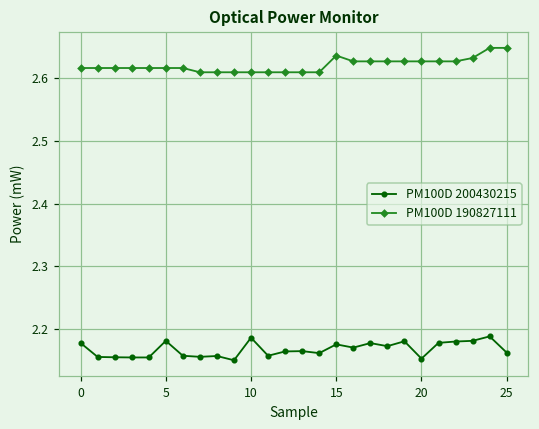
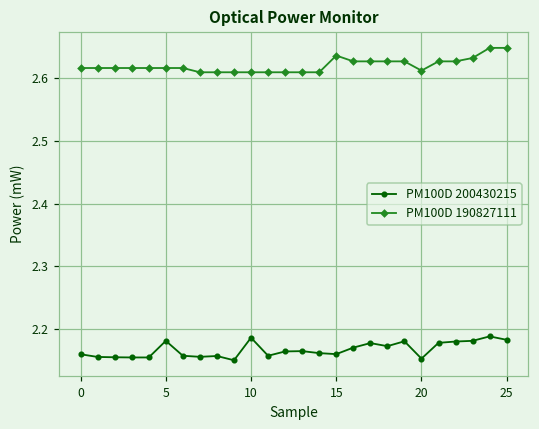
  {
    "PM100D 200430215": {
-     "0": 2.18,
+     "0": 2.16,
      "5": 2.18,
      "10": 2.19,
-     "15": 2.18,
+     "15": 2.16,
      "20": 2.15,
-     "25": 2.16
+     "25": 2.18
    },
    "PM100D 190827111": {
      "0": 2.62,
      "5": 2.62,
      "10": 2.61,
      "15": 2.64,
-     "20": 2.63,
+     "20": 2.61,
      "25": 2.65
    }
  }
